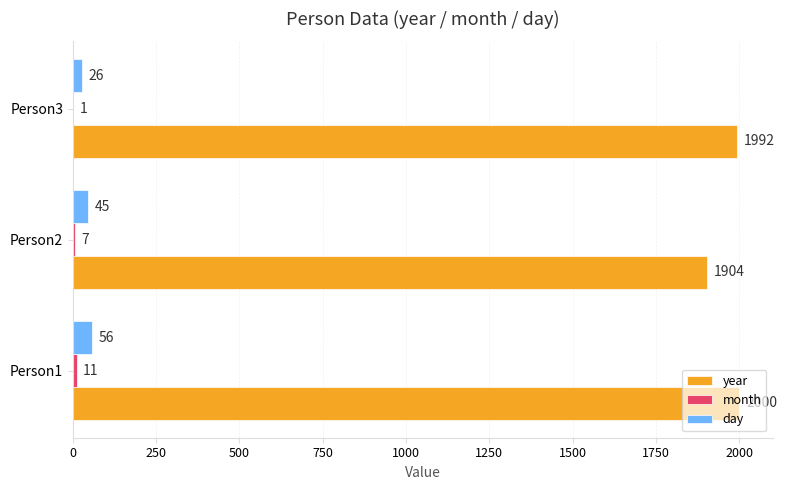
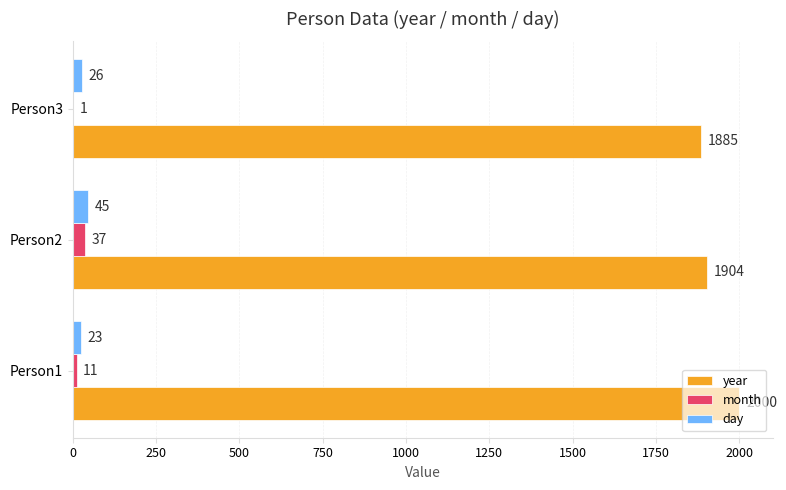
  {
    "year": {
-     "Person3": 1992,
+     "Person3": 1885,
      "Person2": 1904
    },
    "month": {
      "Person3": 1,
-     "Person2": 7,
+     "Person2": 37,
      "Person1": 11
    },
    "day": {
      "Person3": 26,
      "Person2": 45,
-     "Person1": 56
+     "Person1": 23
    }
  }
